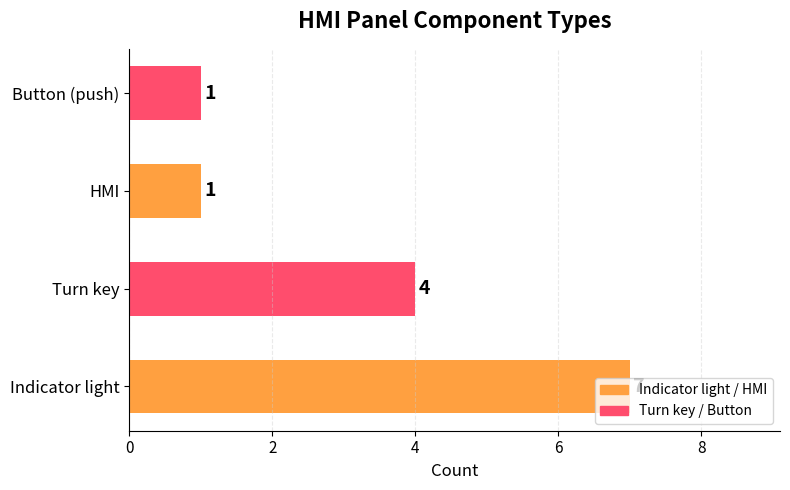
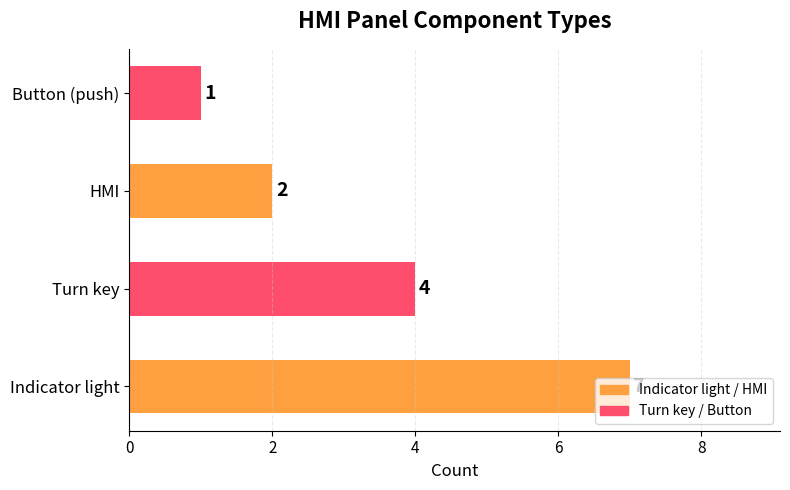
  {
    "Button (push)": 1,
-   "HMI": 1,
+   "HMI": 2,
    "Turn key": 4
  }
